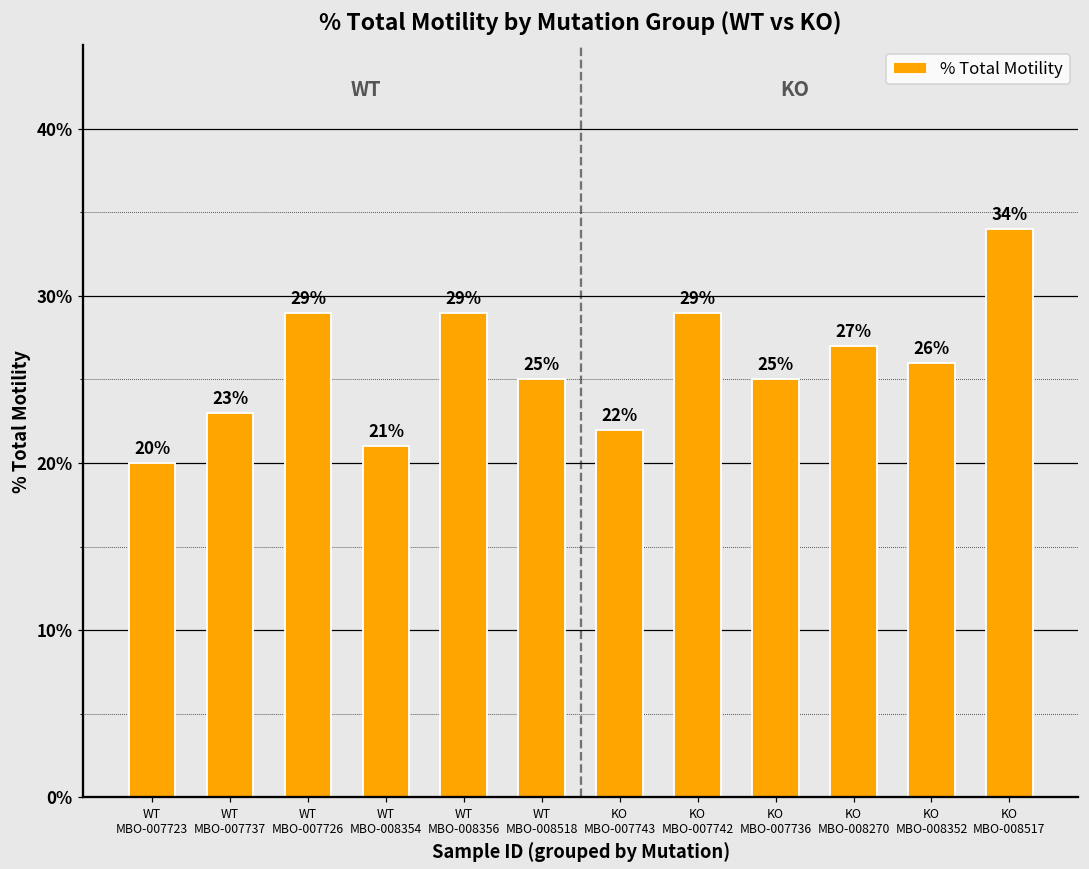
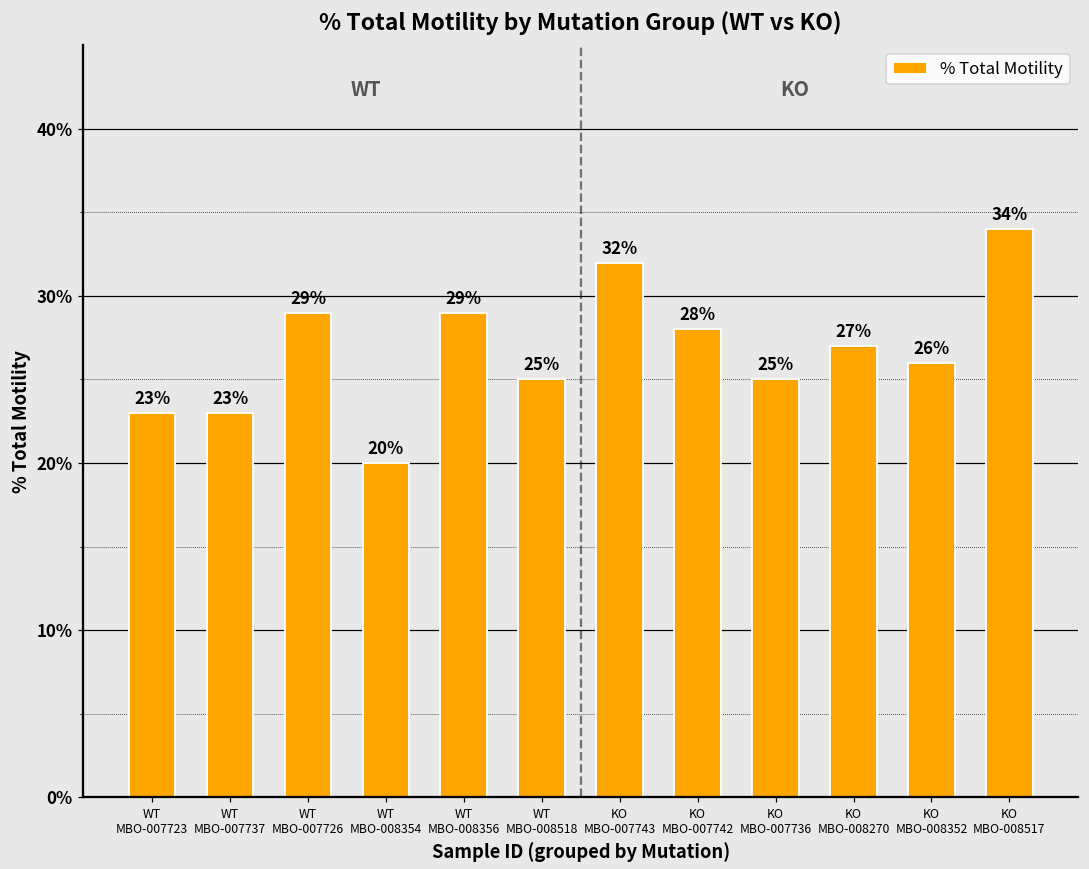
  {
-   "WT MBO-007723": "20%",
+   "WT MBO-007723": "23%",
    "WT MBO-007737": "23%",
    "WT MBO-007726": "29%",
-   "WT MBO-008354": "21%",
+   "WT MBO-008354": "20%",
    "WT MBO-008356": "29%",
    "WT MBO-008518": "25%",
-   "KO MBO-007743": "22%",
-   "KO MBO-007742": "29%",
+   "KO MBO-007743": "32%",
+   "KO MBO-007742": "28%",
    "KO MBO-007736": "25%",
    "KO MBO-008270": "27%",
    "KO MBO-008352": "26%",
    "KO MBO-008517": "34%"
  }
